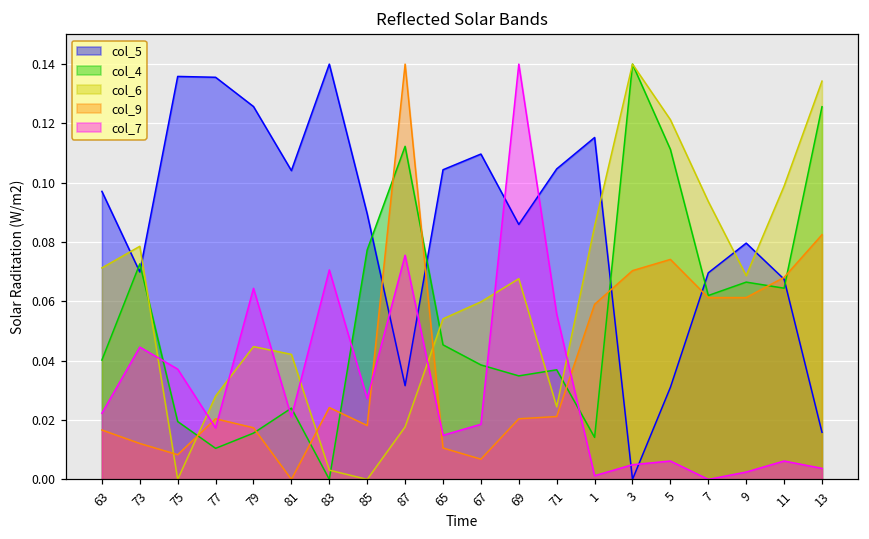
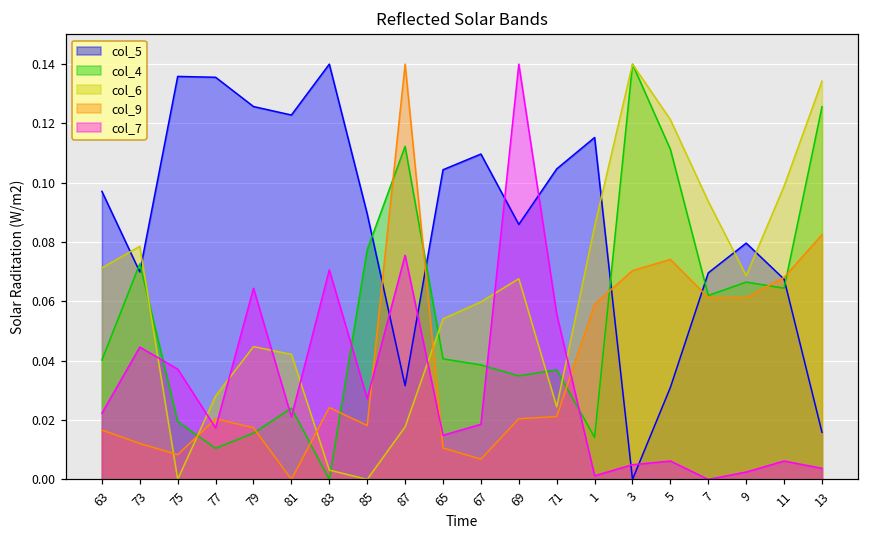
  {
    "col_5": {
      "63": 0.097,
      "73": 0.070,
      "75": 0.136,
      "77": 0.136,
      "79": 0.126,
-     "81": 0.104,
+     "81": 0.123,
      "83": 0.140,
      "85": 0.090,
      "87": 0.032,
      "65": 0.104,
      "67": 0.110,
      "69": 0.086,
      "71": 0.105,
      "1": 0.115,
      "3": 0.000,
      "5": 0.031,
      "7": 0.070,
      "9": 0.080,
      "13": 0.016
    },
    "col_4": {
      "63": 0.040,
      "73": 0.073,
      "75": 0.020,
      "77": 0.010,
      "79": 0.016,
      "81": 0.024,
      "83": 0.000,
      "85": 0.077,
      "87": 0.112,
-     "65": 0.045,
+     "65": 0.041,
      "67": 0.039,
      "69": 0.035,
      "71": 0.037,
      "1": 0.014,
      "5": 0.111,
      "9": 0.067,
      "11": 0.064,
      "13": 0.126
    },
    "col_7": {
      "63": 0.022,
      "73": 0.045,
      "75": 0.037,
      "77": 0.017,
      "79": 0.064,
      "81": 0.021,
      "83": 0.071,
      "85": 0.027,
      "87": 0.076,
      "65": 0.015,
      "67": 0.019,
      "69": 0.140,
      "71": 0.056,
      "1": 0.001,
      "3": 0.005,
      "5": 0.006,
      "7": 0.000,
      "9": 0.002,
      "11": 0.006,
      "13": 0.004
    }
  }
